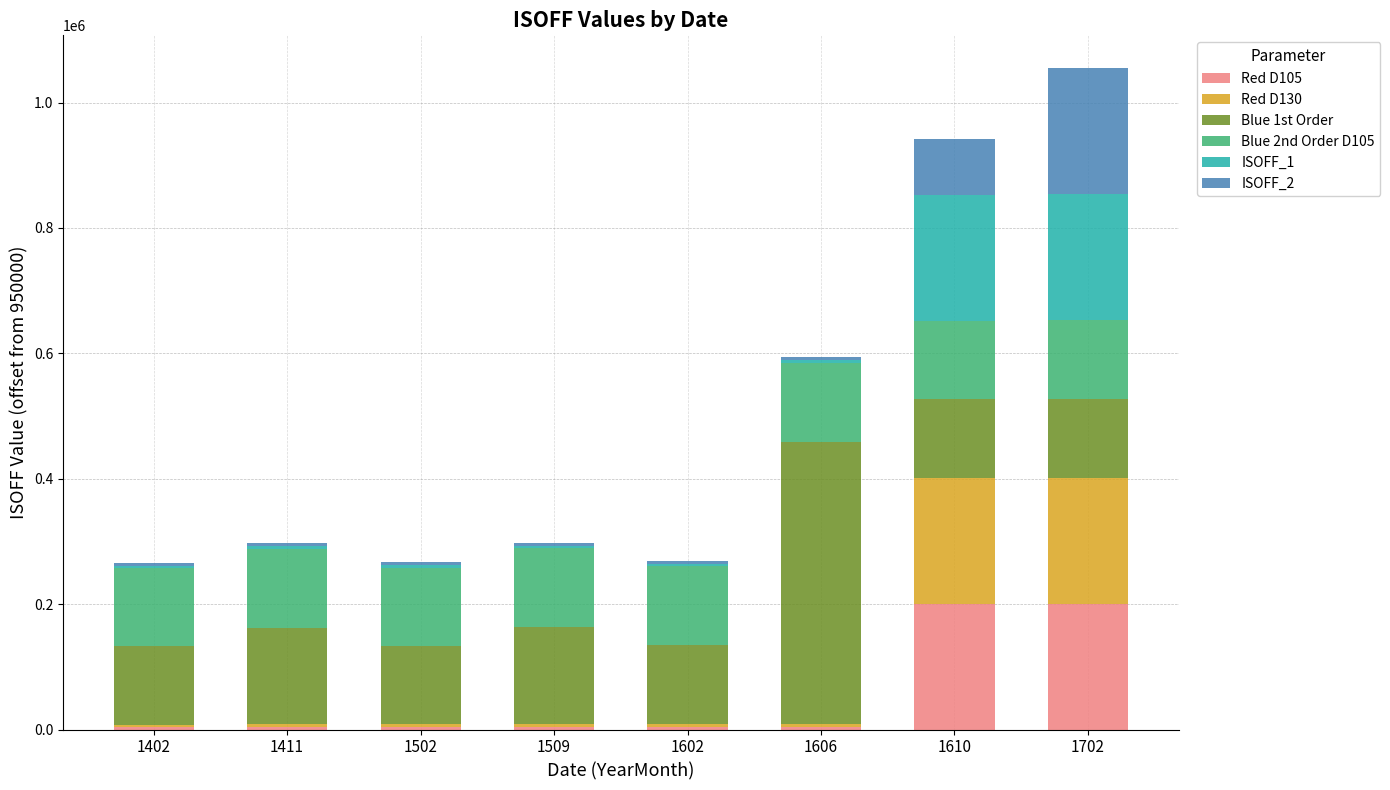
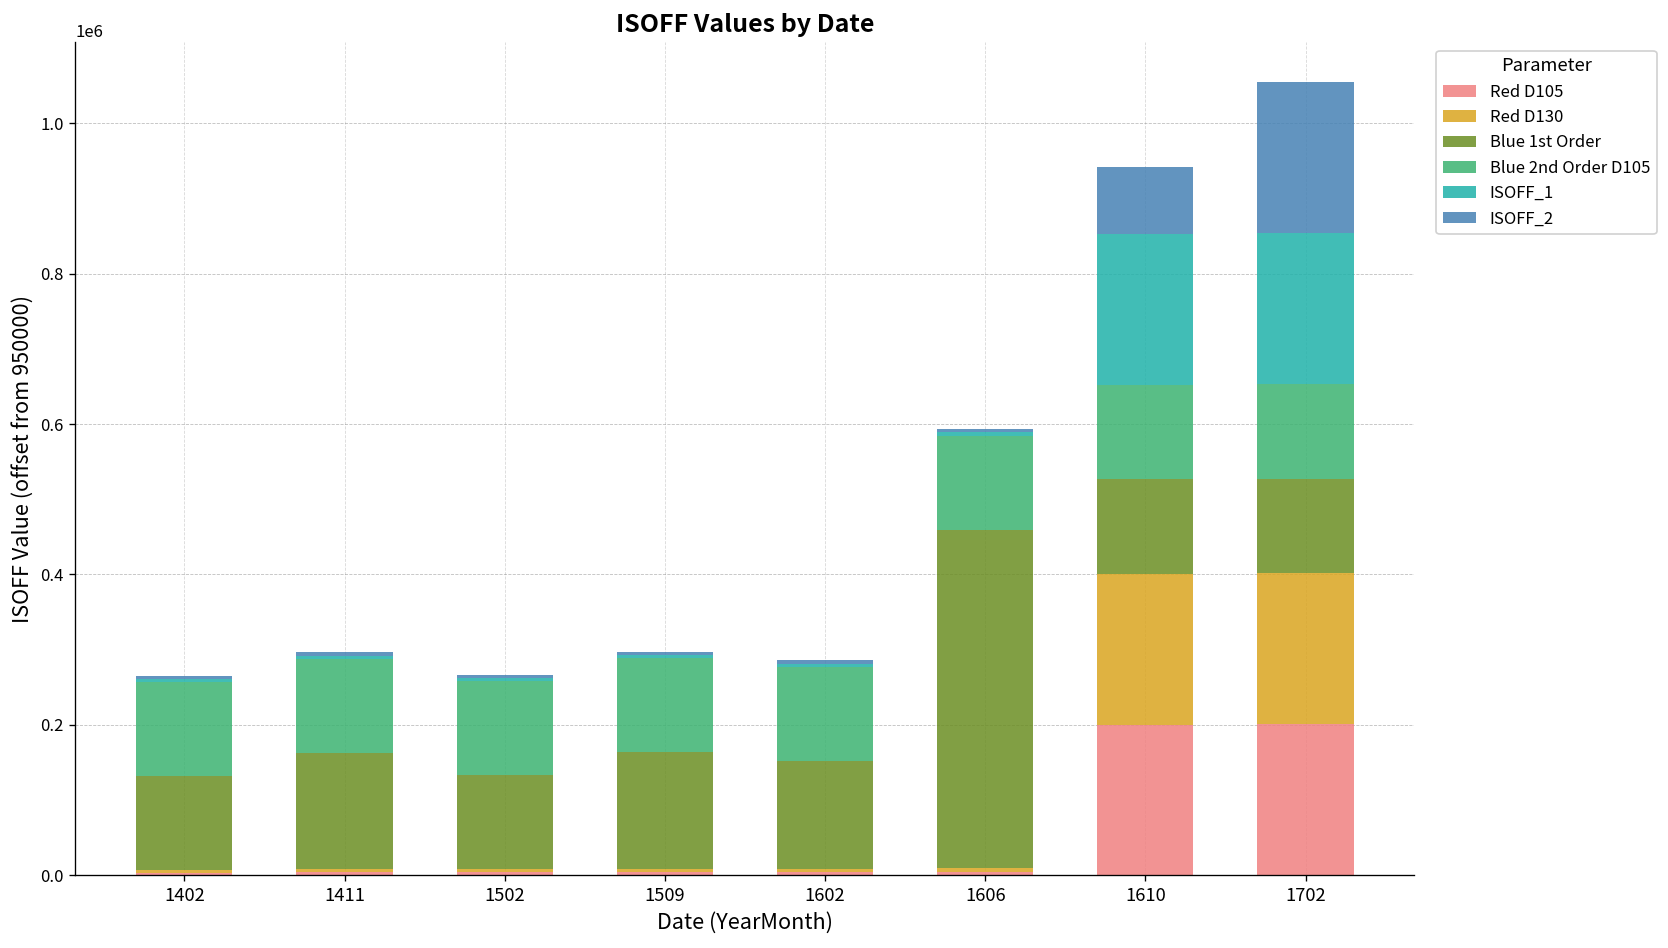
  {
    "Red D105": {
      "1411": 0,
      "1502": 0,
      "1509": 0,
      "1602": 0,
      "1606": 0,
      "1610": 200000,
      "1702": 200000
    },
    "Red D130": {
      "1402": 0,
      "1411": 0,
      "1502": 0,
      "1509": 0,
      "1602": 0,
      "1606": 0,
      "1610": 200000,
      "1702": 200000
    },
    "Blue 1st Order": {
      "1402": 130000,
      "1411": 150000,
      "1502": 130000,
      "1509": 160000,
-     "1602": 130000,
+     "1602": 140000,
      "1606": 450000,
      "1610": 130000,
      "1702": 130000
    },
    "Blue 2nd Order D105": {
      "1402": 120000,
      "1411": 130000,
      "1502": 120000,
      "1509": 130000,
      "1602": 130000,
      "1606": 130000,
      "1610": 130000,
      "1702": 130000
    },
    "ISOFF_1": {
      "1411": 0,
      "1502": 0,
      "1509": 0,
      "1602": 0,
      "1606": 0,
      "1610": 200000,
      "1702": 200000
    },
    "ISOFF_2": {
      "1411": 0,
      "1502": 0,
      "1509": 0,
      "1602": 0,
      "1606": 0,
      "1610": 90000,
      "1702": 200000
    }
  }
